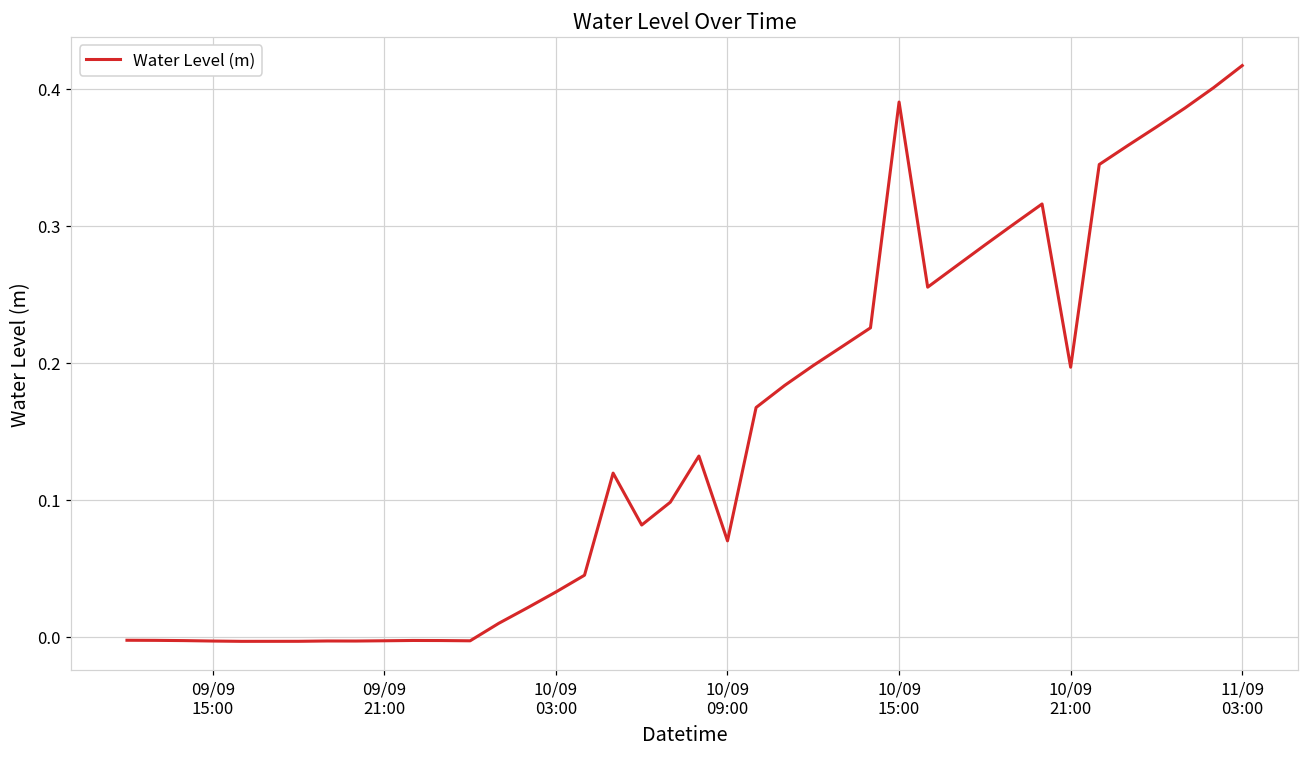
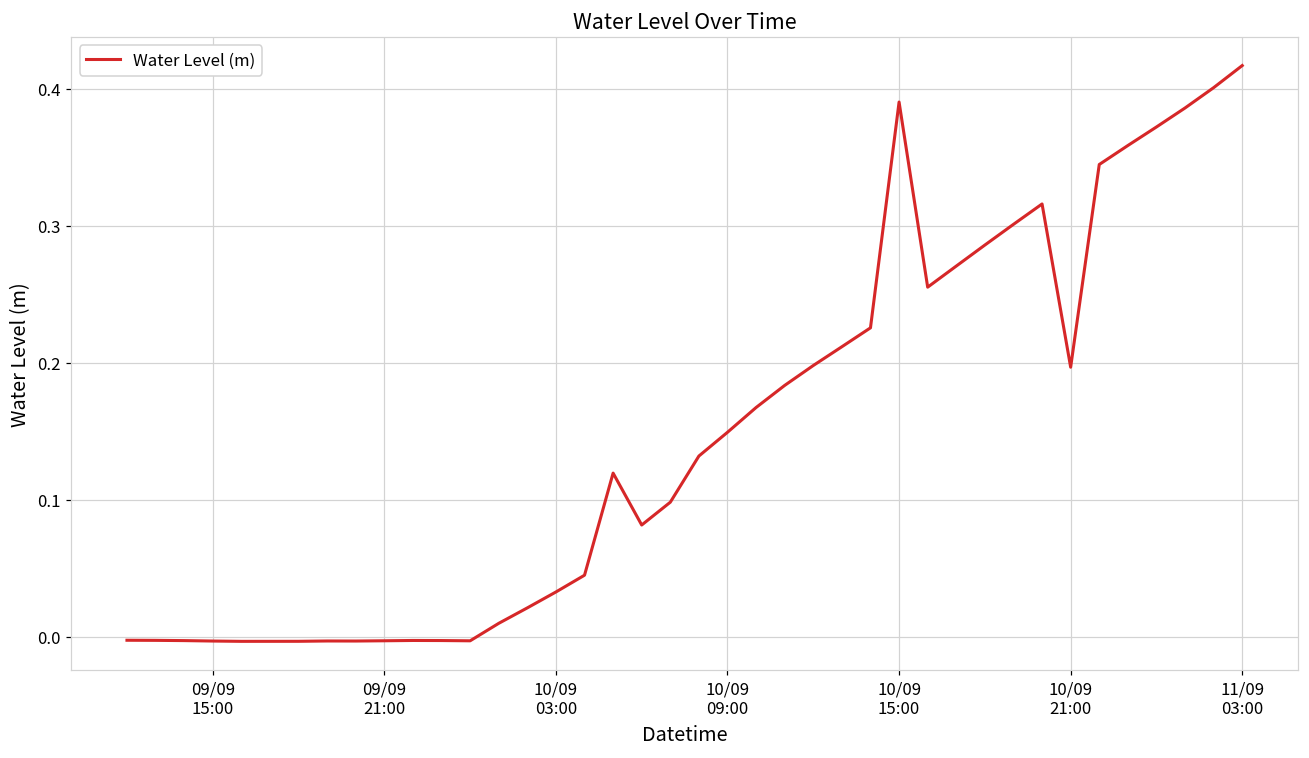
  {
    "09/09 15:00": -0.003,
    "09/09 21:00": -0.003,
    "10/09 03:00": 0.033,
-   "10/09 09:00": 0.070,
+   "10/09 09:00": 0.149,
    "10/09 15:00": 0.390,
    "10/09 21:00": 0.197,
    "11/09 03:00": 0.417
  }
